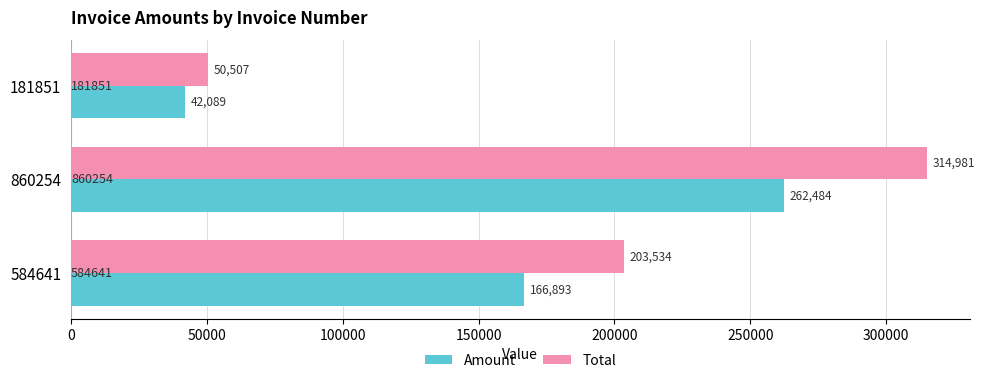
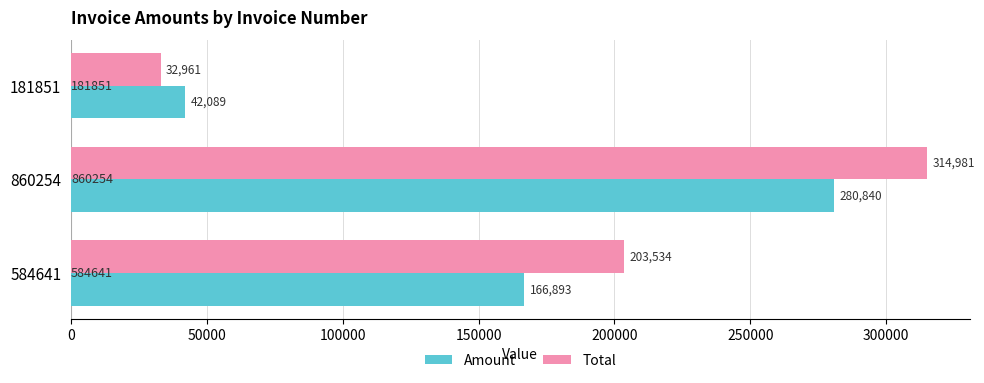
  {
    "Amount": {
      "181851": "42,089",
-     "860254": "262,484",
+     "860254": "280,840",
      "584641": "166,893"
    },
    "Total": {
-     "181851": "50,507",
+     "181851": "32,961",
      "860254": "314,981",
      "584641": "203,534"
    }
  }
